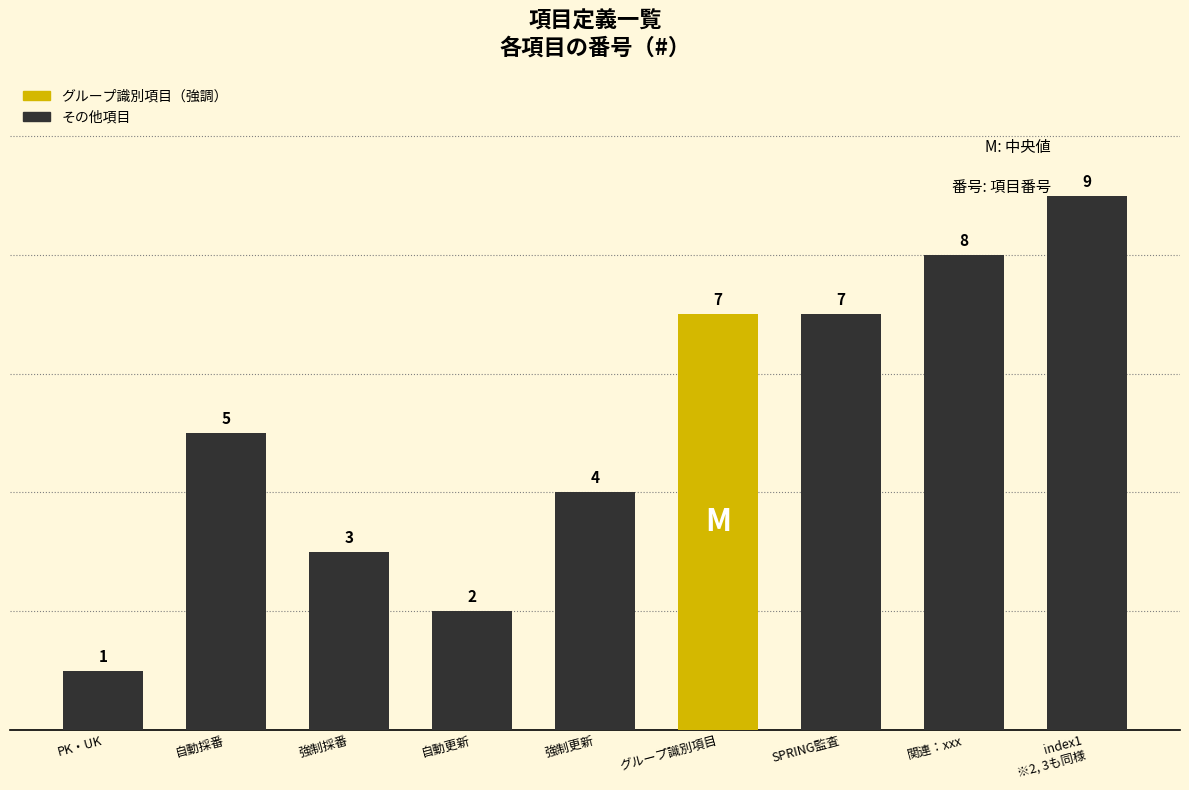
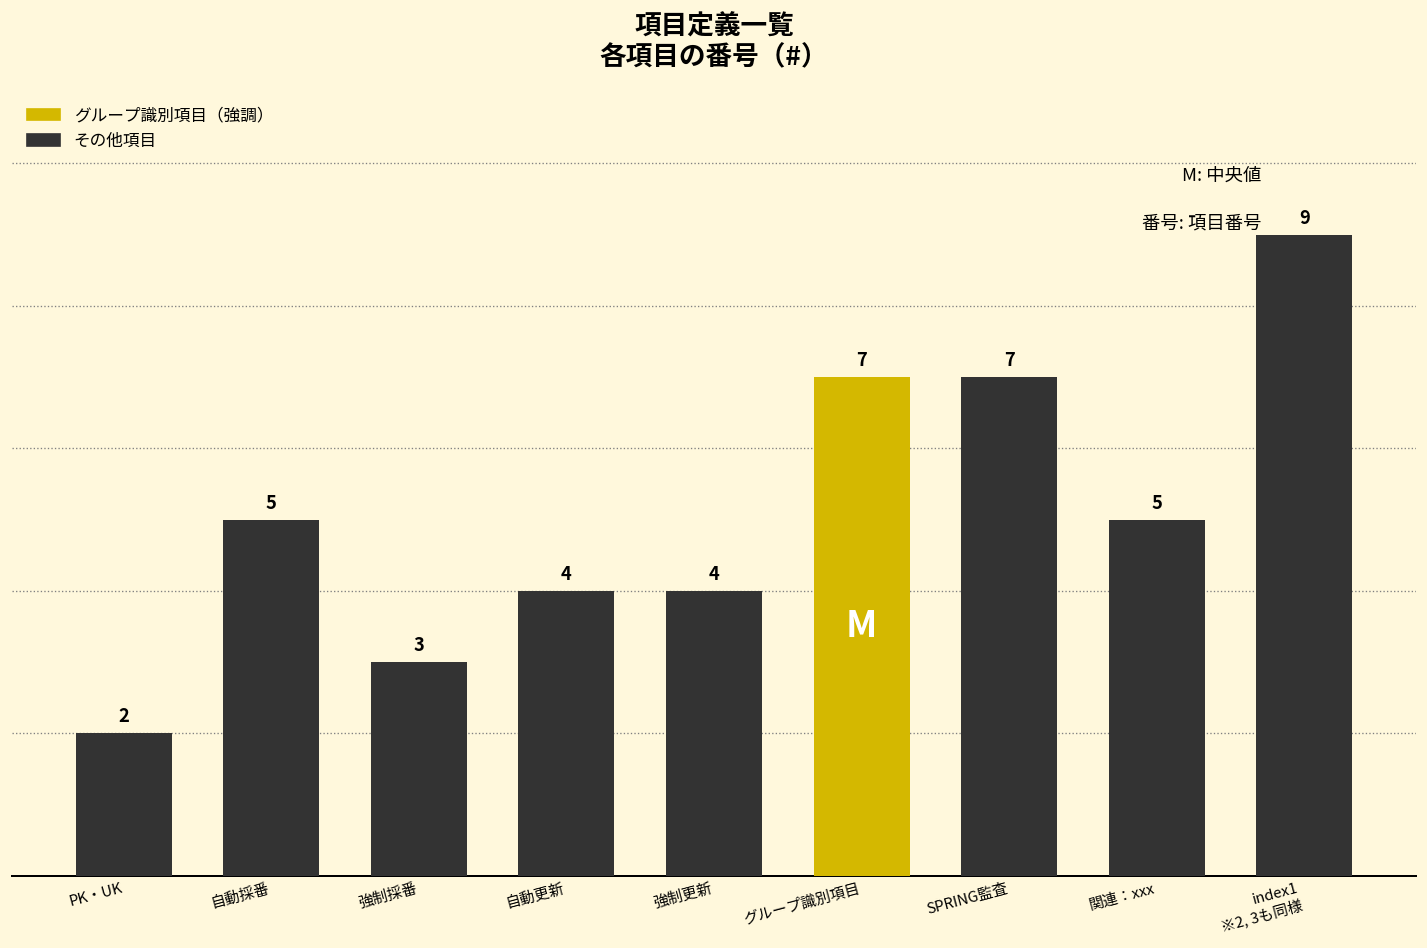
  {
-   "PK・UK": 1,
+   "PK・UK": 2,
    "自動採番": 5,
    "強制採番": 3,
-   "自動更新": 2,
+   "自動更新": 4,
    "強制更新": 4,
    "グループ識別項目": 7,
    "SPRING監査": 7,
-   "関連：xxx": 8,
+   "関連：xxx": 5,
    "index1 ※2, 3も同様": 9
  }
